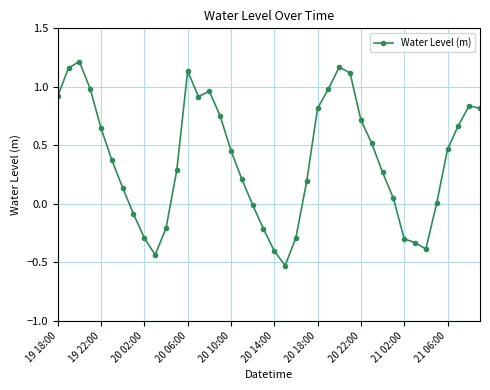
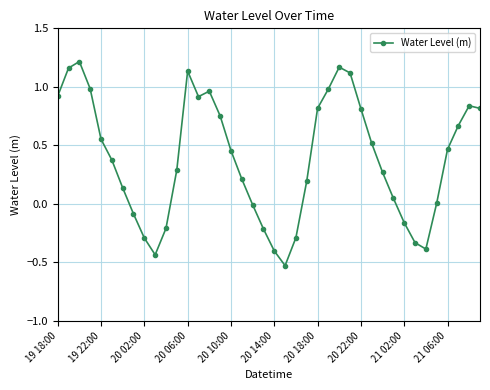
  {
    "19 18:00": 0.92,
-   "19 22:00": 0.65,
+   "19 22:00": 0.55,
    "20 02:00": -0.29,
    "20 06:00": 1.14,
    "20 10:00": 0.46,
    "20 14:00": -0.40,
    "20 18:00": 0.82,
-   "20 22:00": 0.72,
-   "21 02:00": -0.30,
+   "20 22:00": 0.81,
+   "21 02:00": -0.16,
    "21 06:00": 0.47
  }
